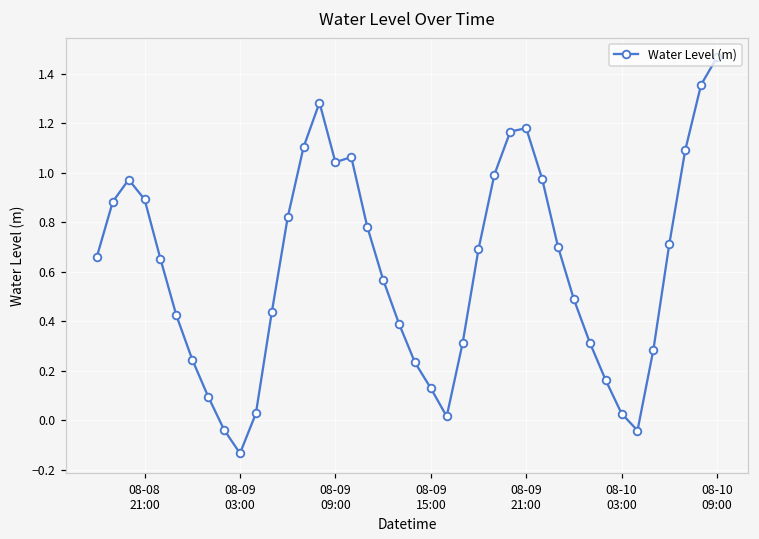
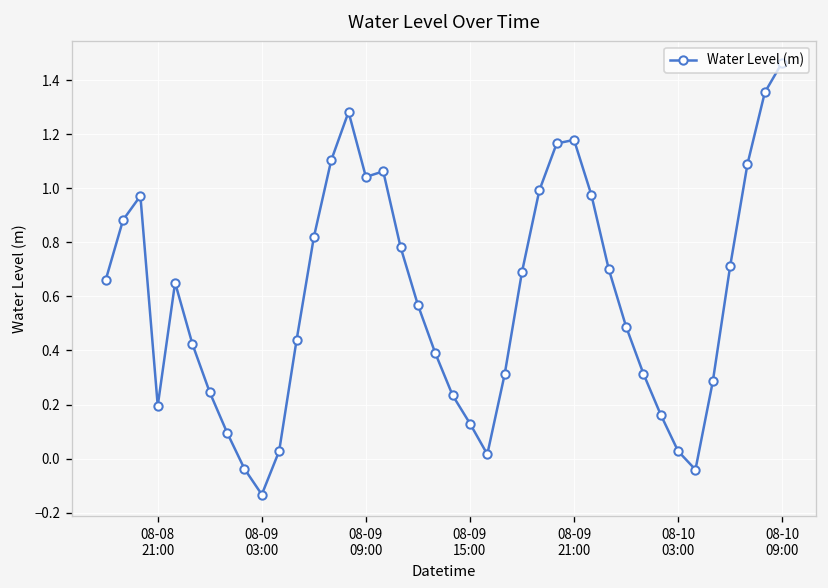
  {
-   "08-08 21:00": 0.89,
+   "08-08 21:00": 0.20,
    "08-09 03:00": -0.13,
    "08-09 09:00": 1.04,
    "08-09 15:00": 0.13,
    "08-09 21:00": 1.18,
    "08-10 03:00": 0.03
  }
